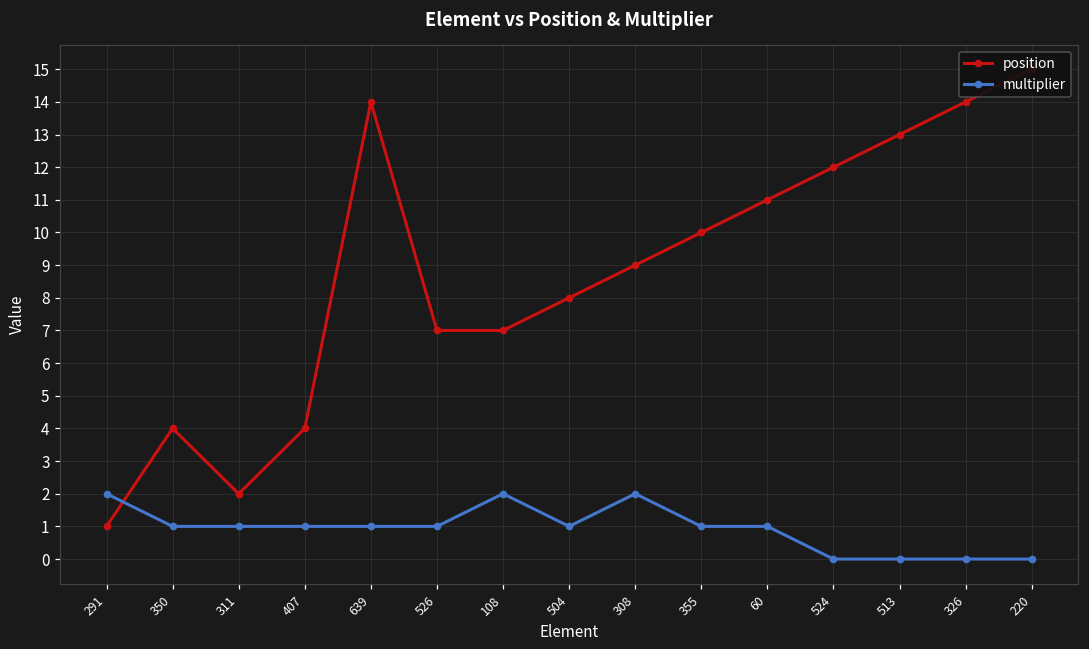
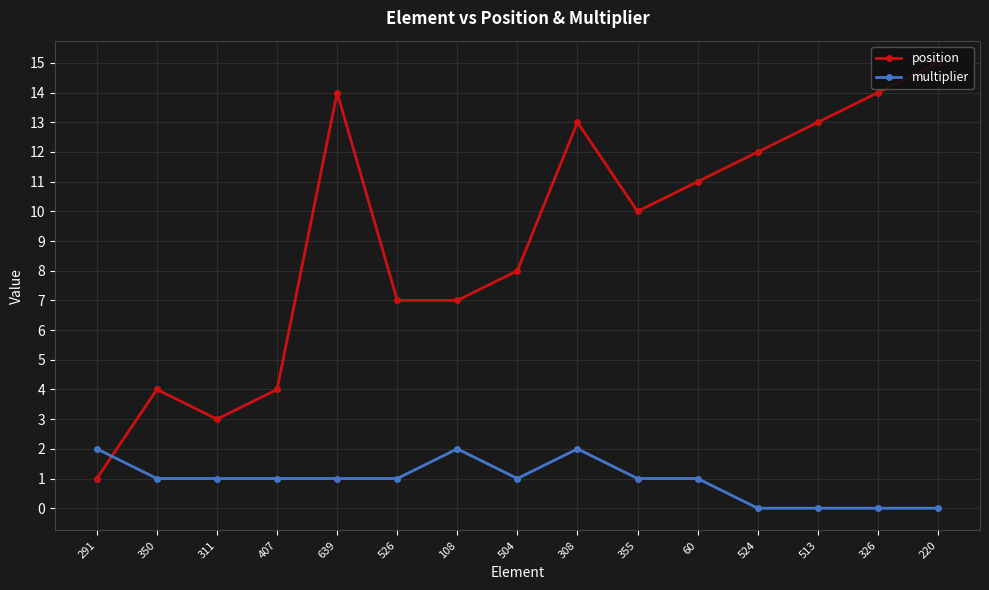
  {
    "position": {
      "291": 1,
      "350": 4,
-     "311": 2,
+     "311": 3,
      "407": 4,
      "639": 14,
      "526": 7,
      "108": 7,
      "504": 8,
-     "308": 9,
+     "308": 13,
      "355": 10,
      "60": 11,
      "524": 12,
      "513": 13,
      "326": 14
    },
    "multiplier": {
      "291": 2,
      "350": 1,
      "311": 1,
      "407": 1,
      "639": 1,
      "526": 1,
      "108": 2,
      "504": 1,
      "308": 2,
      "355": 1,
      "60": 1,
      "524": 0,
      "513": 0,
      "326": 0,
      "220": 0
    }
  }
